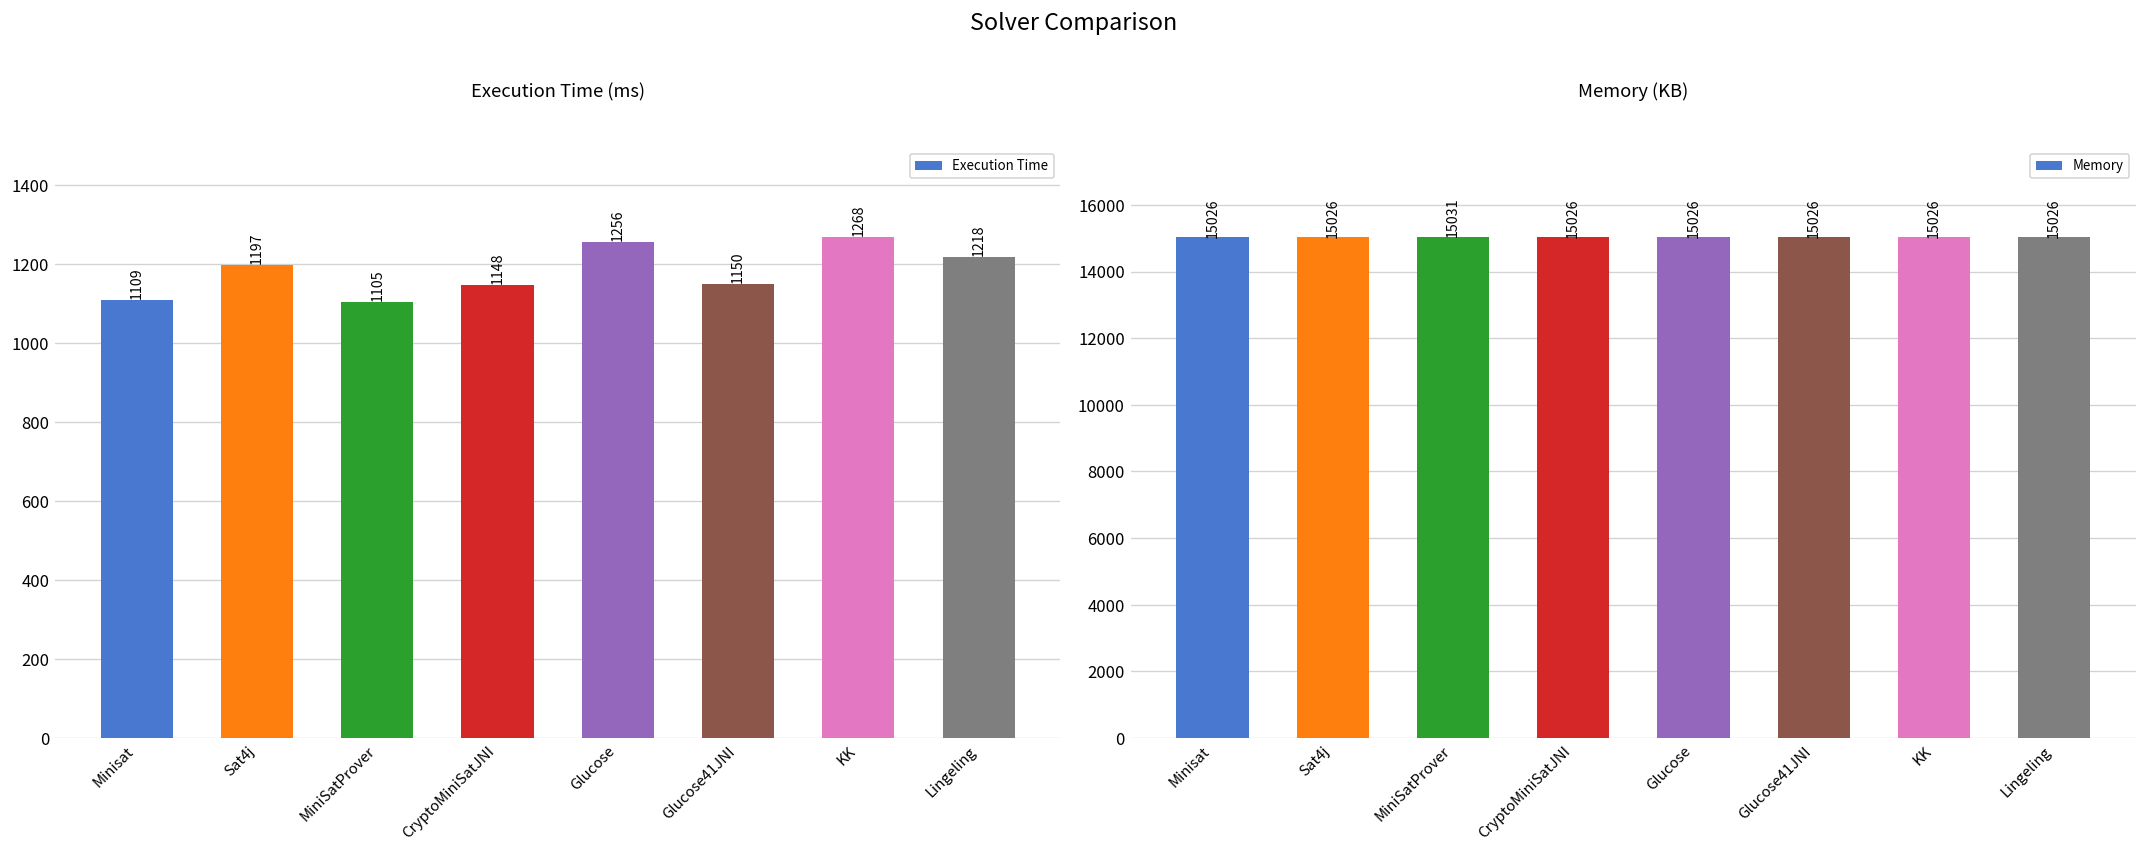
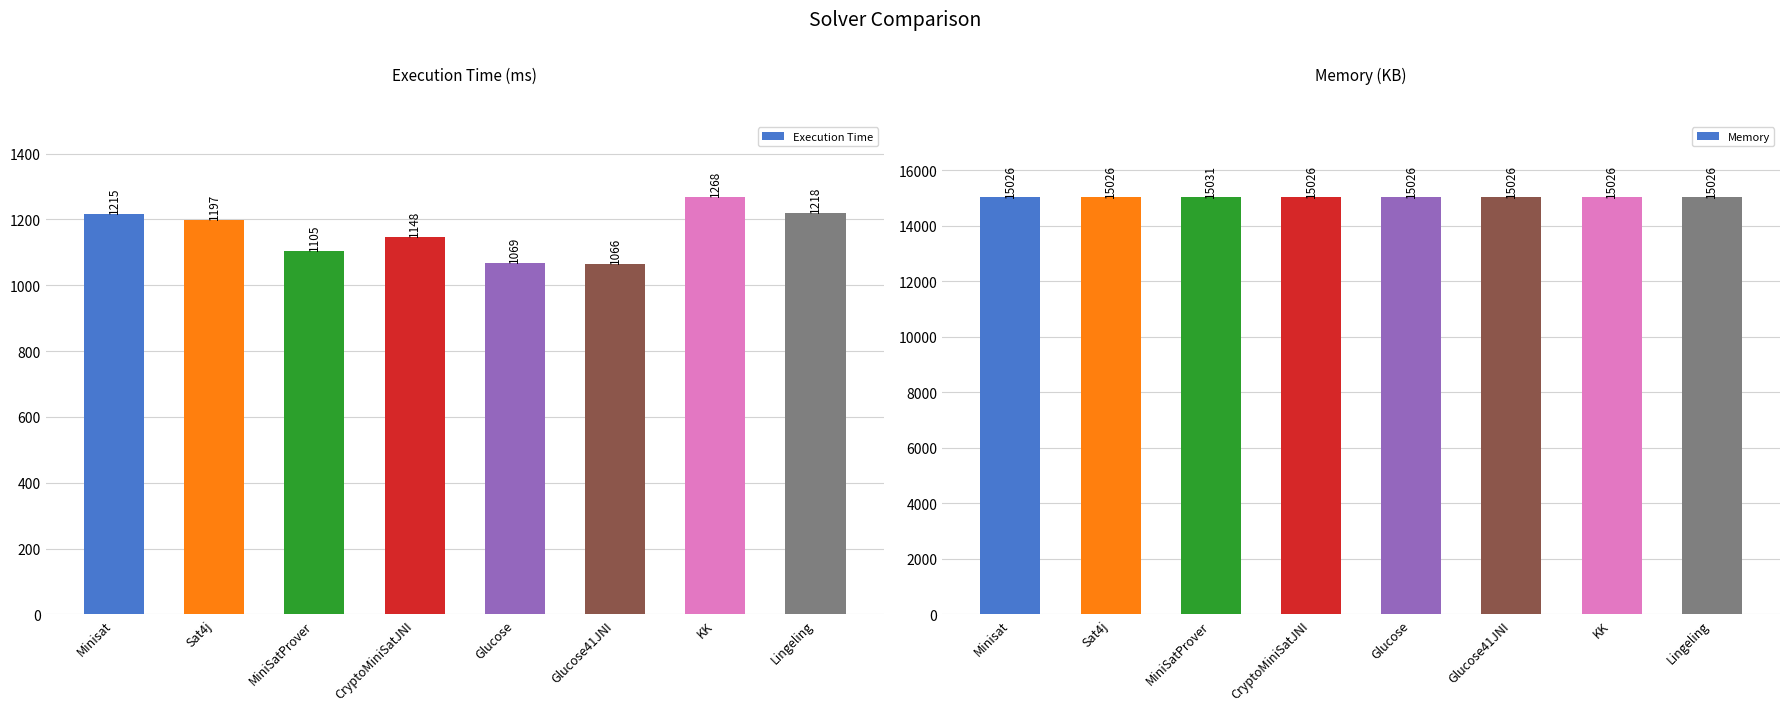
  {
    "Execution Time (ms)": {
-     "Minisat": 1109,
+     "Minisat": 1215,
      "Sat4j": 1197,
      "MiniSatProver": 1105,
      "CryptoMiniSatJNI": 1148,
-     "Glucose": 1256,
-     "Glucose41JNI": 1150,
+     "Glucose": 1069,
+     "Glucose41JNI": 1066,
      "KK": 1268,
      "Lingeling": 1218
    },
    "Memory (KB)": {
      "Minisat": 15026,
      "Sat4j": 15026,
      "MiniSatProver": 15031,
      "CryptoMiniSatJNI": 15026,
      "Glucose": 15026,
      "Glucose41JNI": 15026,
      "KK": 15026,
      "Lingeling": 15026
    }
  }
